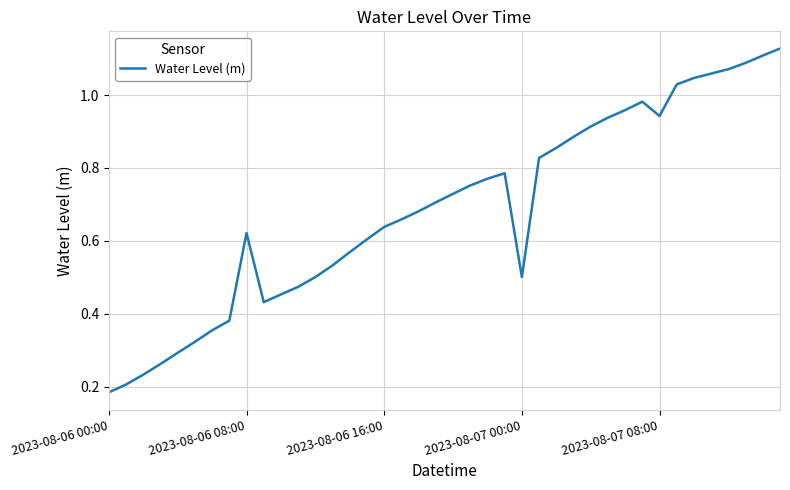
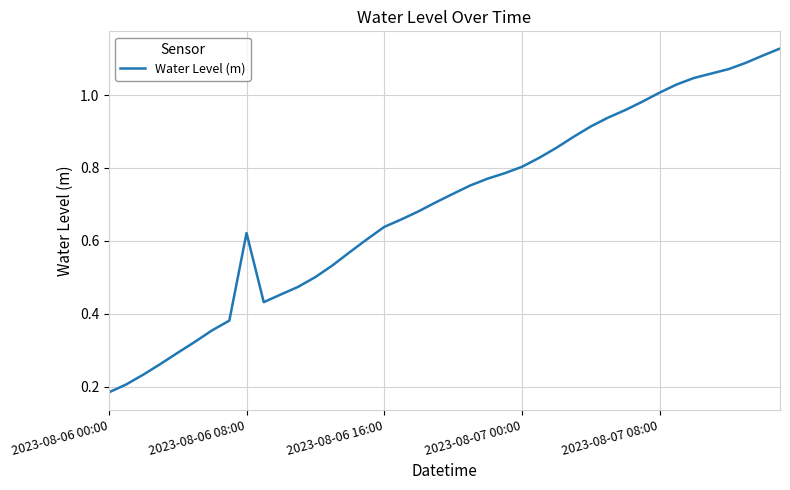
  {
    "2023-08-06 00:00": 0.18,
    "2023-08-06 08:00": 0.62,
    "2023-08-06 16:00": 0.64,
-   "2023-08-07 00:00": 0.50,
-   "2023-08-07 08:00": 0.94
+   "2023-08-07 00:00": 0.80,
+   "2023-08-07 08:00": 1.01
  }
